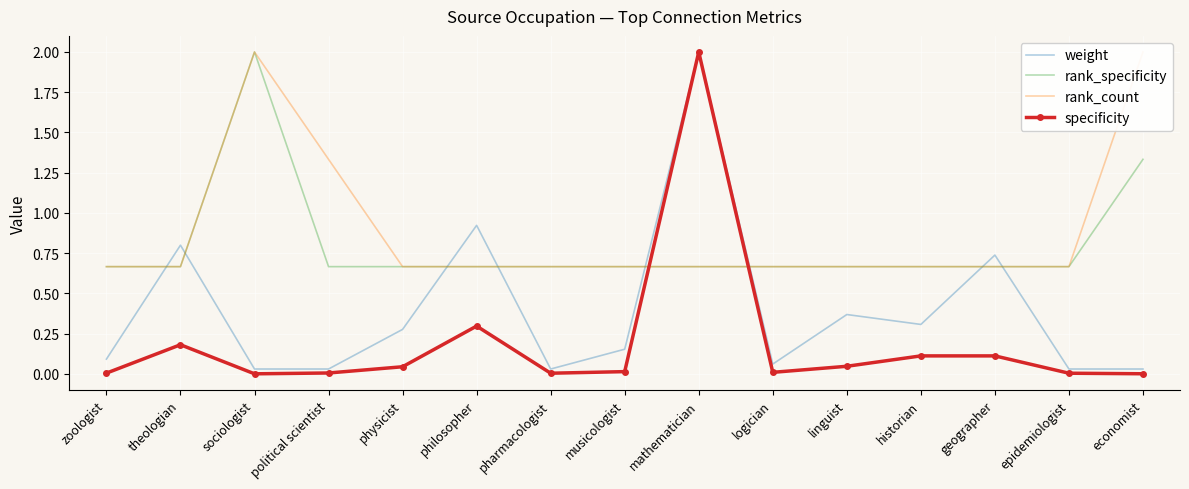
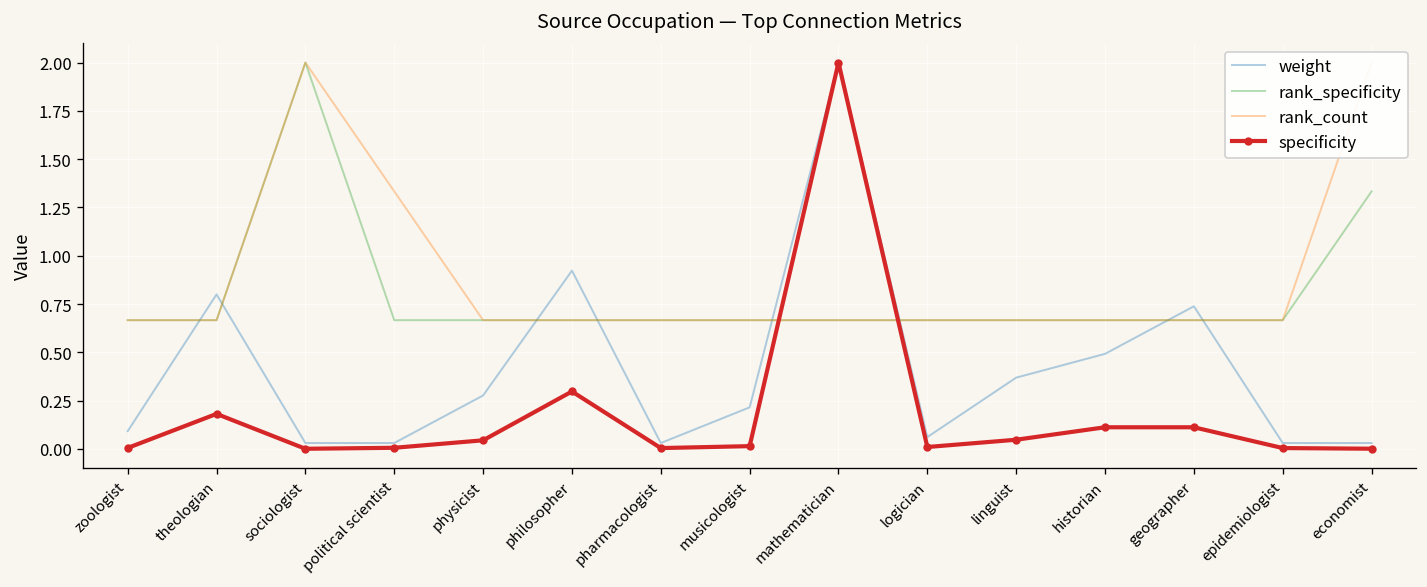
  {
    "weight": {
      "zoologist": 0.09,
      "theologian": 0.80,
      "sociologist": 0.03,
      "political scientist": 0.03,
      "physicist": 0.28,
      "philosopher": 0.92,
      "pharmacologist": 0.03,
-     "musicologist": 0.15,
+     "musicologist": 0.22,
      "logician": 0.06,
      "linguist": 0.37,
-     "historian": 0.31,
+     "historian": 0.49,
      "geographer": 0.74,
      "epidemiologist": 0.03,
      "economist": 0.03
    },
    "rank_specificity": {
      "political scientist": 0.67,
      "economist": 1.33
    },
    "rank_count": {
      "political scientist": 1.33
    },
    "specificity": {
      "zoologist": 0.01,
      "theologian": 0.18,
      "sociologist": 0.00,
      "political scientist": 0.01,
      "physicist": 0.04,
      "philosopher": 0.30,
      "pharmacologist": 0.00,
      "musicologist": 0.01,
      "logician": 0.01,
      "linguist": 0.05,
      "historian": 0.11,
      "geographer": 0.11,
      "epidemiologist": 0.00,
      "economist": 0.00
    }
  }
